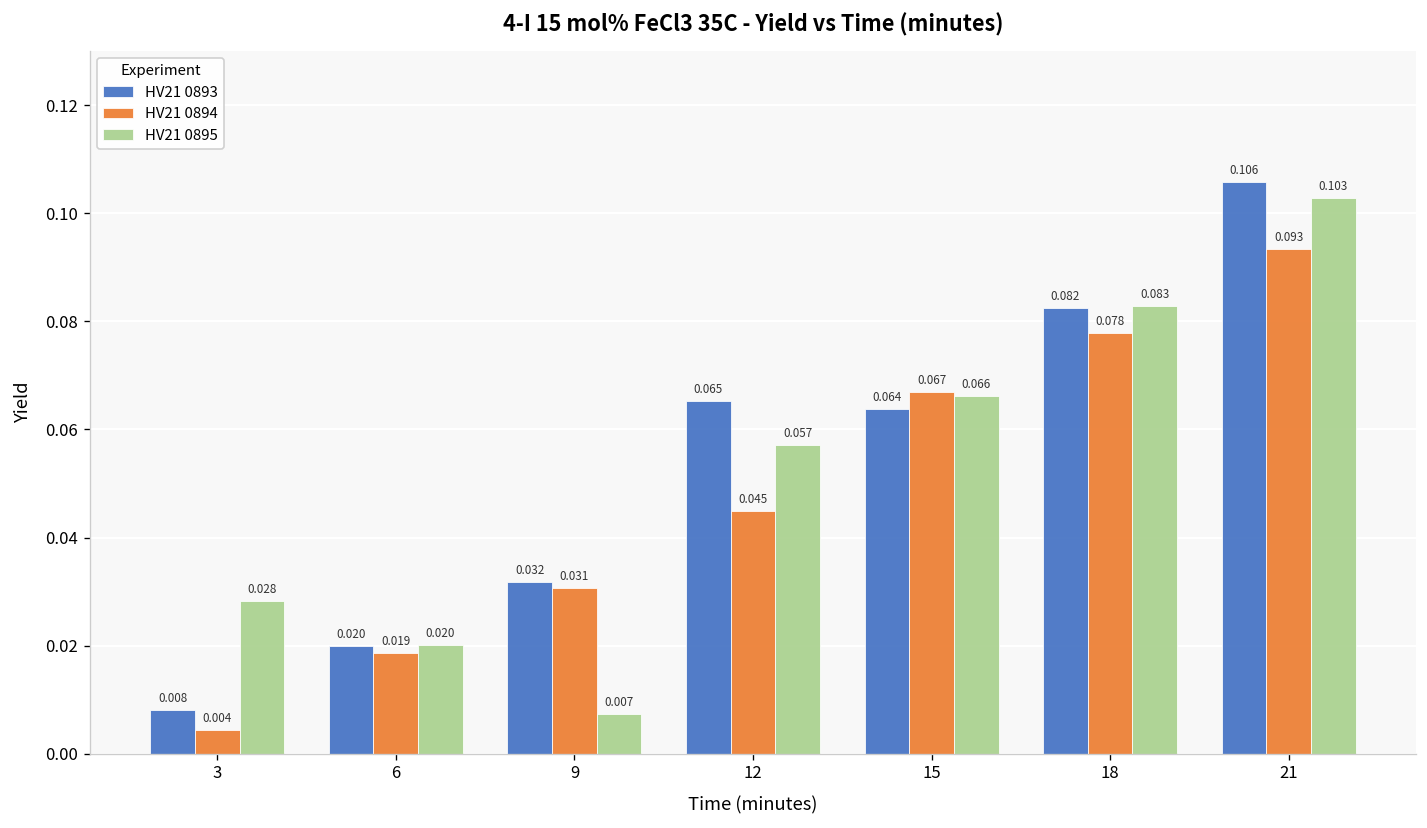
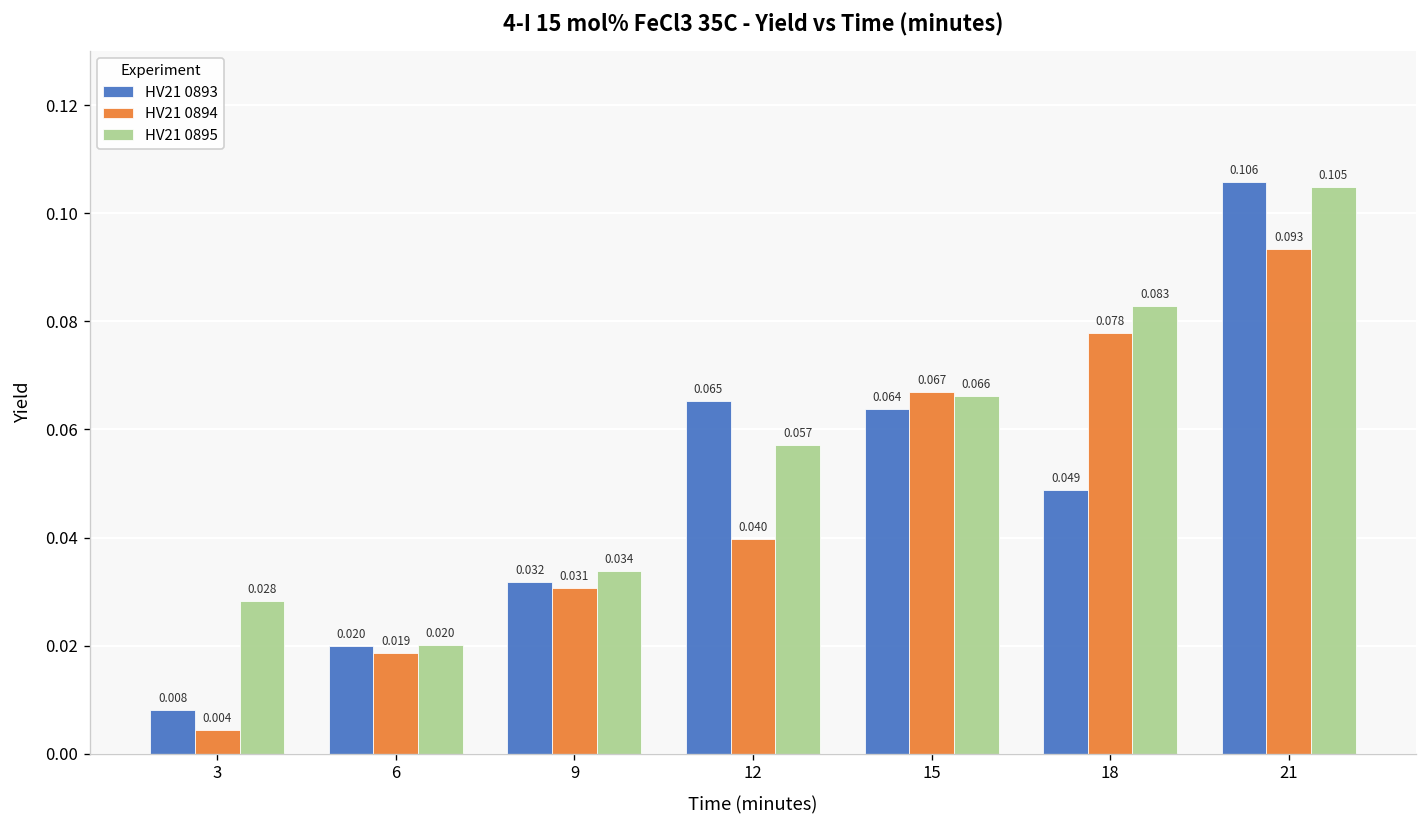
  {
    "HV21 0893": {
      "3": 0.008,
      "6": 0.020,
      "9": 0.032,
      "12": 0.065,
      "15": 0.064,
-     "18": 0.082,
+     "18": 0.049,
      "21": 0.106
    },
    "HV21 0894": {
      "3": 0.004,
      "6": 0.019,
      "9": 0.031,
-     "12": 0.045,
+     "12": 0.040,
      "15": 0.067,
      "18": 0.078,
      "21": 0.093
    },
    "HV21 0895": {
      "3": 0.028,
      "6": 0.020,
-     "9": 0.007,
+     "9": 0.034,
      "12": 0.057,
      "15": 0.066,
      "18": 0.083,
-     "21": 0.103
+     "21": 0.105
    }
  }
